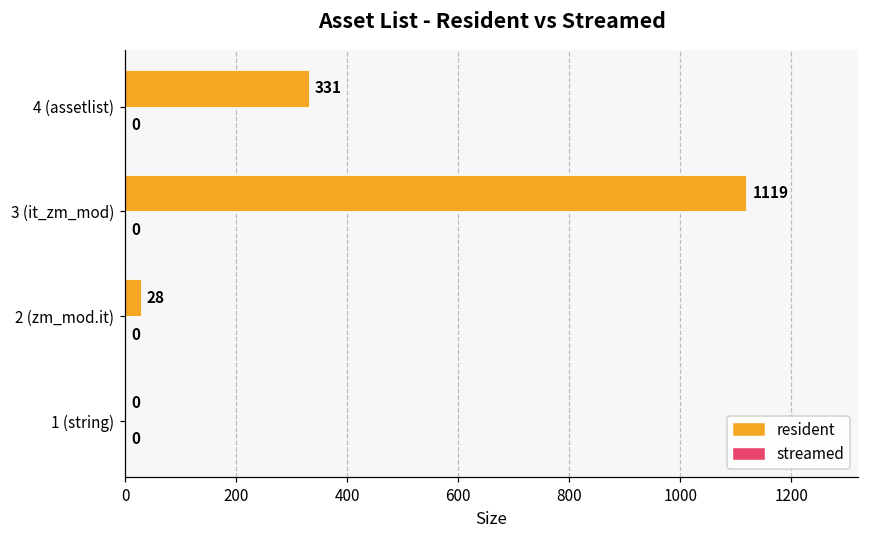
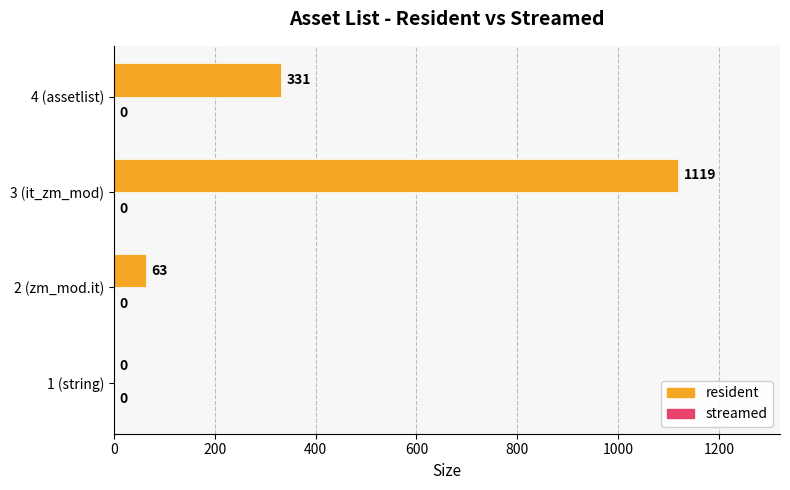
  {
    "resident": {
      "4 (assetlist)": 331,
      "3 (it_zm_mod)": 1119,
-     "2 (zm_mod.it)": 28,
+     "2 (zm_mod.it)": 63,
      "1 (string)": 0
    },
    "streamed": {
      "4 (assetlist)": 0,
      "3 (it_zm_mod)": 0,
      "2 (zm_mod.it)": 0,
      "1 (string)": 0
    }
  }
